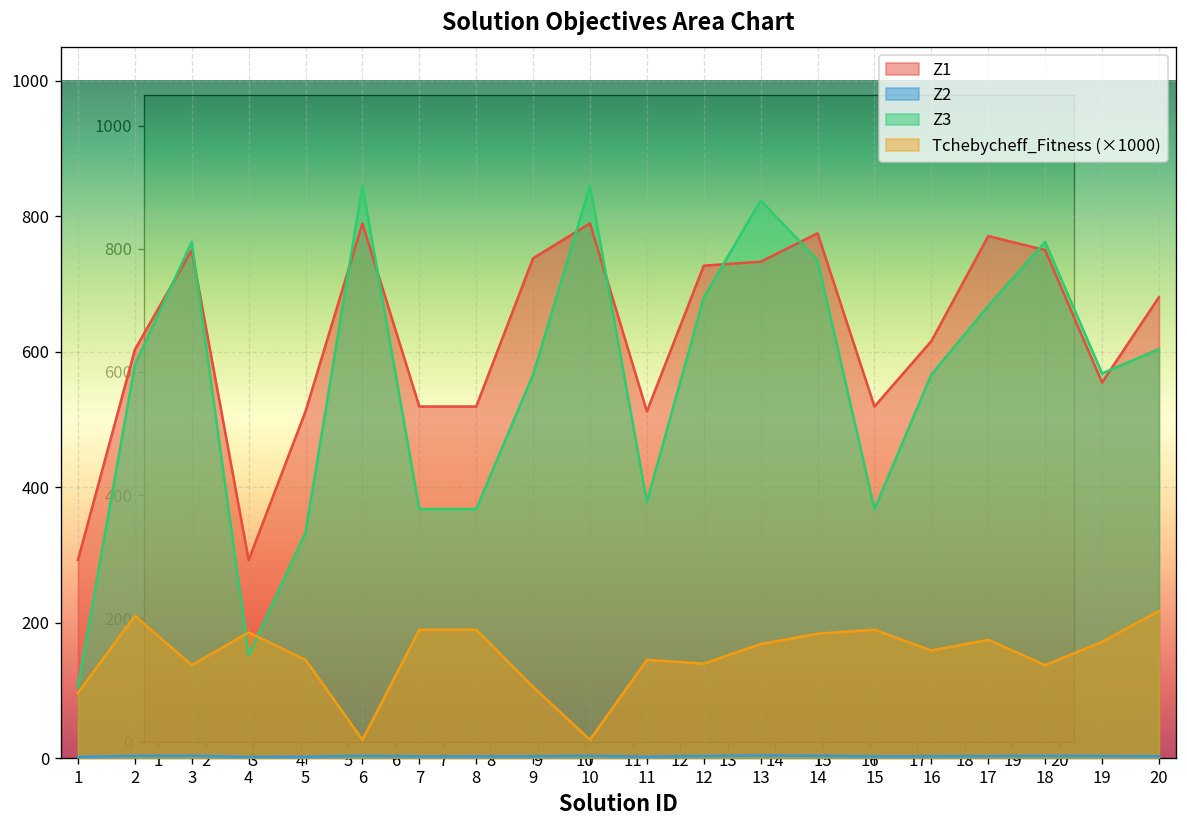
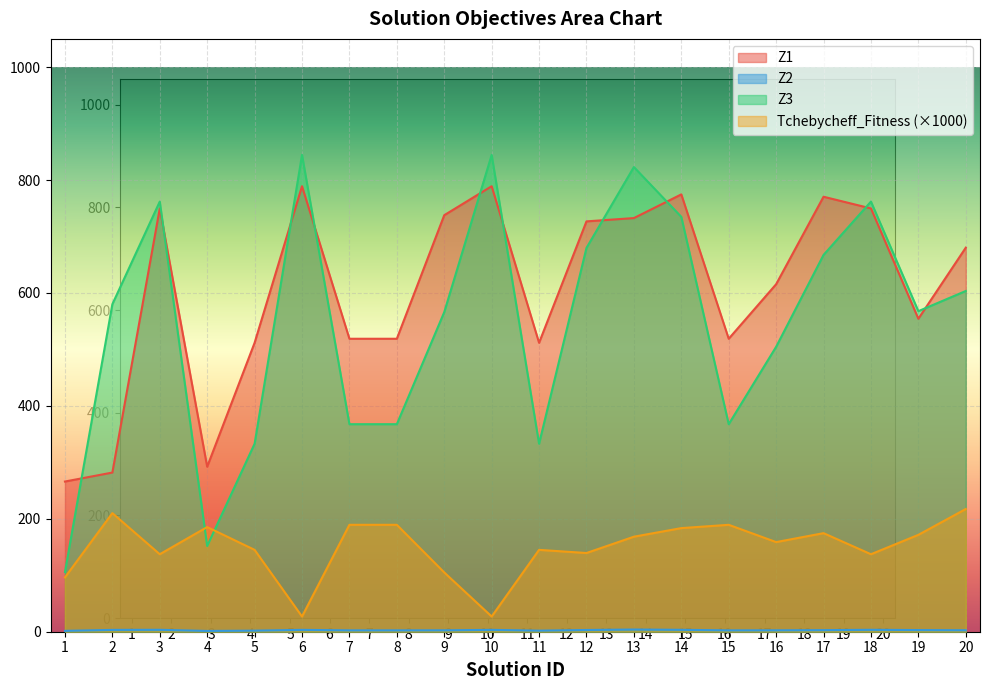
  {
    "Z1": {
-     "1": 290,
-     "2": 600,
+     "1": 270,
+     "2": 280,
      "3": 750,
      "4": 290,
      "5": 510,
      "6": 790,
      "7": 520,
      "8": 520,
      "9": 740,
      "10": 790,
      "11": 510,
      "12": 730,
      "13": 730,
      "14": 770,
      "15": 520,
      "16": 620,
      "17": 770,
      "18": 750,
      "19": 550,
      "20": 680
    },
    "Z2": {
      "1": 0,
      "2": 0,
      "3": 0,
      "4": 0,
      "5": 0,
      "6": 0,
      "7": 0,
      "8": 0,
      "9": 0,
      "10": 0,
      "11": 0,
      "12": 0,
      "13": 0,
      "14": 0,
      "15": 0,
      "16": 0,
      "17": 0,
      "18": 0,
      "19": 0,
      "20": 0
    },
    "Z3": {
      "1": 110,
      "2": 580,
      "3": 760,
      "4": 150,
      "5": 330,
      "6": 840,
      "7": 370,
      "8": 370,
      "9": 570,
      "10": 840,
-     "11": 380,
+     "11": 330,
      "12": 680,
      "13": 820,
      "14": 730,
      "15": 370,
-     "16": 570,
+     "16": 500,
      "17": 670,
      "18": 760,
      "19": 570,
      "20": 600
    },
    "Tchebycheff_Fitness (×1000)": {
      "1": 100,
      "2": 210,
      "3": 140,
      "4": 190,
      "5": 140,
      "6": 30,
      "7": 190,
      "8": 190,
      "9": 100,
      "10": 30,
      "11": 140,
      "12": 140,
      "13": 170,
      "14": 180,
      "15": 190,
      "16": 160,
      "17": 170,
      "18": 140,
      "19": 170,
      "20": 220
    }
  }
